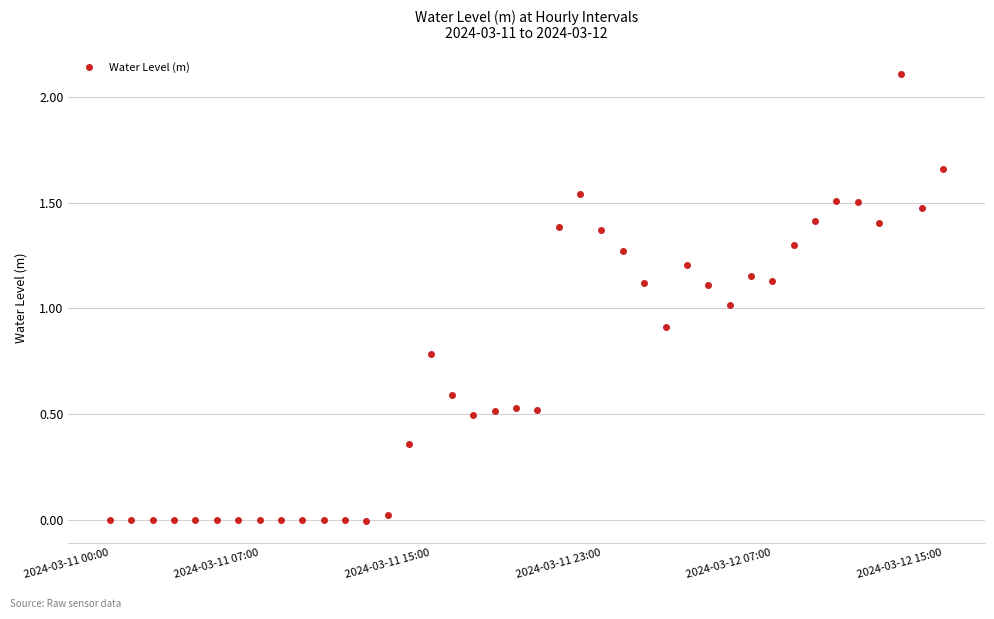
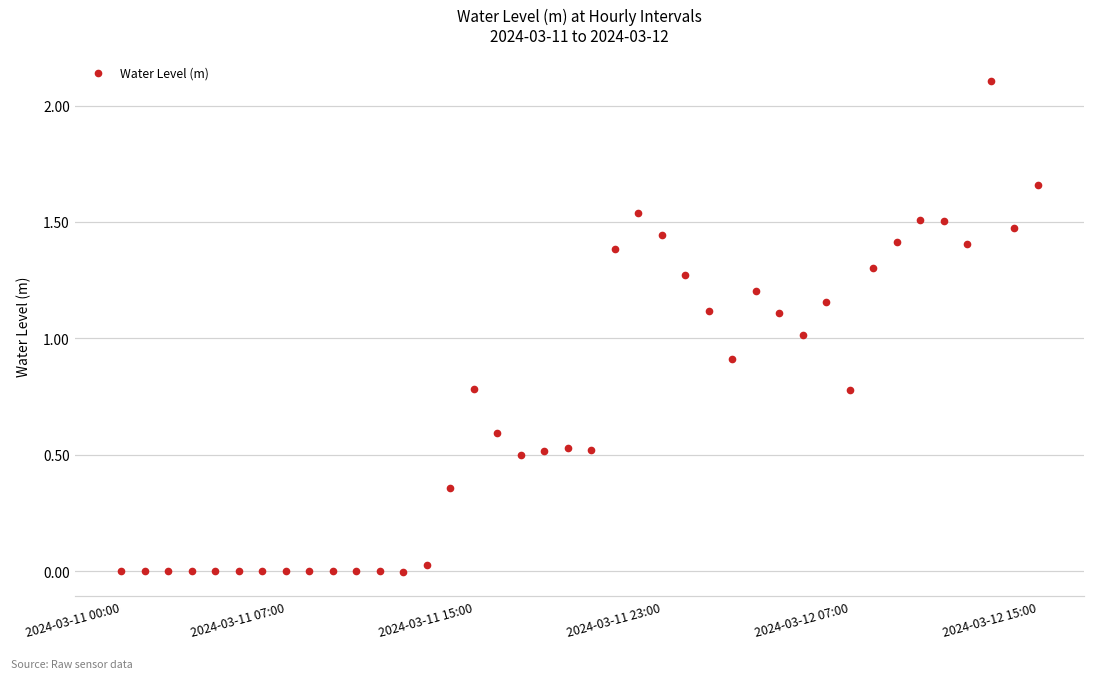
  {
    "2024-03-11 00:00": 0.00,
    "2024-03-11 07:00": 0.00,
    "2024-03-11 15:00": 0.78,
-   "2024-03-11 23:00": 1.37,
-   "2024-03-12 07:00": 1.13,
+   "2024-03-11 23:00": 1.44,
+   "2024-03-12 07:00": 0.78,
    "2024-03-12 15:00": 1.66
  }
